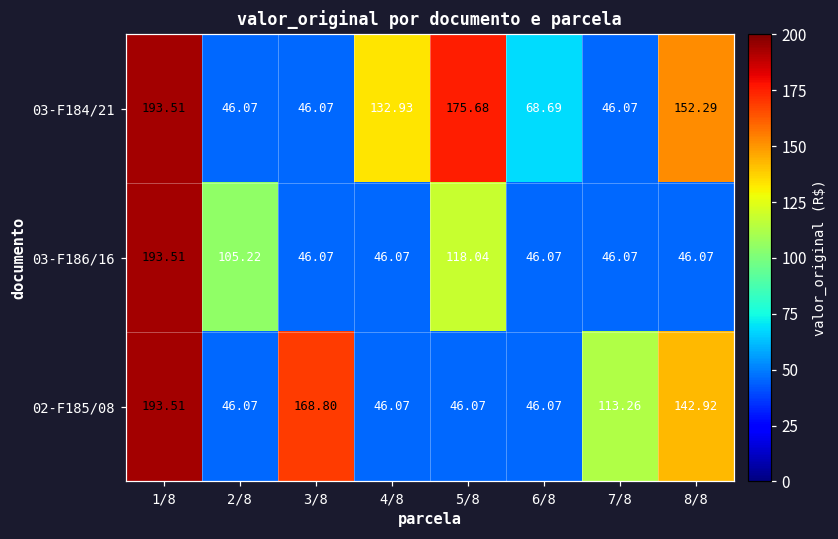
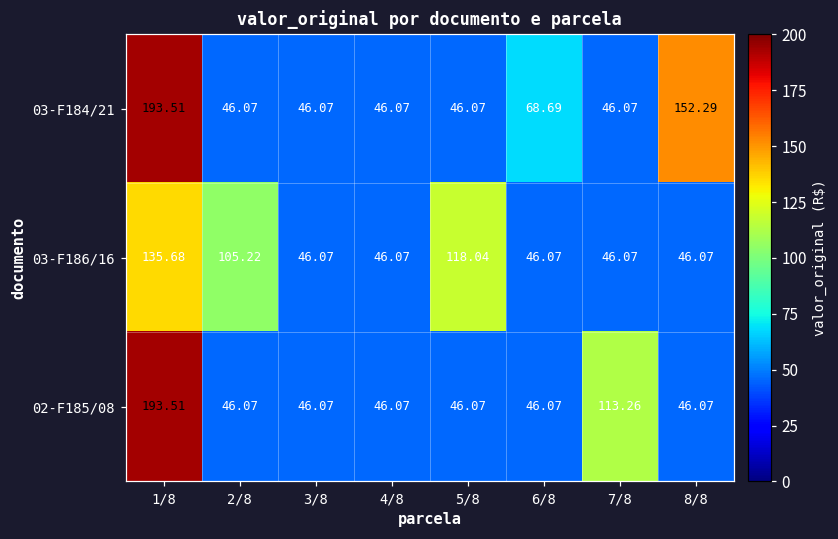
  {
    "03-F184/21": {
      "1/8": 193.51,
      "2/8": 46.07,
      "3/8": 46.07,
-     "4/8": 132.93,
-     "5/8": 175.68,
+     "4/8": 46.07,
+     "5/8": 46.07,
      "6/8": 68.69,
      "7/8": 46.07,
      "8/8": 152.29
    },
    "03-F186/16": {
-     "1/8": 193.51,
+     "1/8": 135.68,
      "2/8": 105.22,
      "3/8": 46.07,
      "4/8": 46.07,
      "5/8": 118.04,
      "6/8": 46.07,
      "7/8": 46.07,
      "8/8": 46.07
    },
    "02-F185/08": {
      "1/8": 193.51,
      "2/8": 46.07,
-     "3/8": 168.80,
+     "3/8": 46.07,
      "4/8": 46.07,
      "5/8": 46.07,
      "6/8": 46.07,
      "7/8": 113.26,
-     "8/8": 142.92
+     "8/8": 46.07
    }
  }
